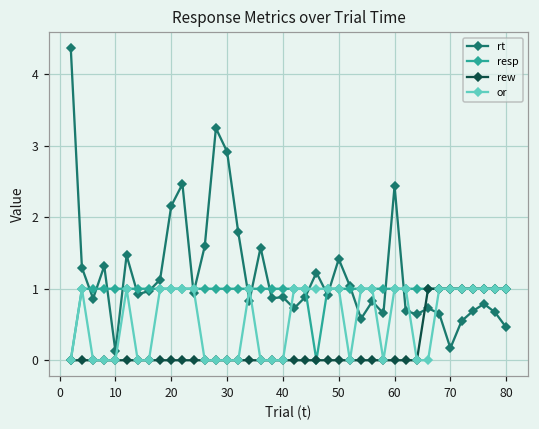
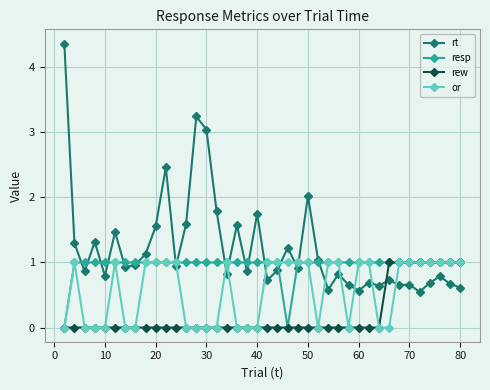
  {
    "rt": {
-     "10": 0.1,
-     "20": 2.2,
-     "30": 2.9,
-     "40": 0.9,
-     "50": 1.4,
-     "60": 2.4,
-     "70": 0.2,
-     "80": 0.5
+     "10": 0.8,
+     "20": 1.6,
+     "30": 3.0,
+     "40": 1.8,
+     "50": 2.0,
+     "60": 0.6,
+     "70": 0.7,
+     "80": 0.6
    },
    "resp": {
      "10": 1.0,
      "30": 1.0,
      "40": 1.0
    },
    "rew": {
      "20": 0.0,
      "50": 0.0,
      "60": 0.0
    }
  }
